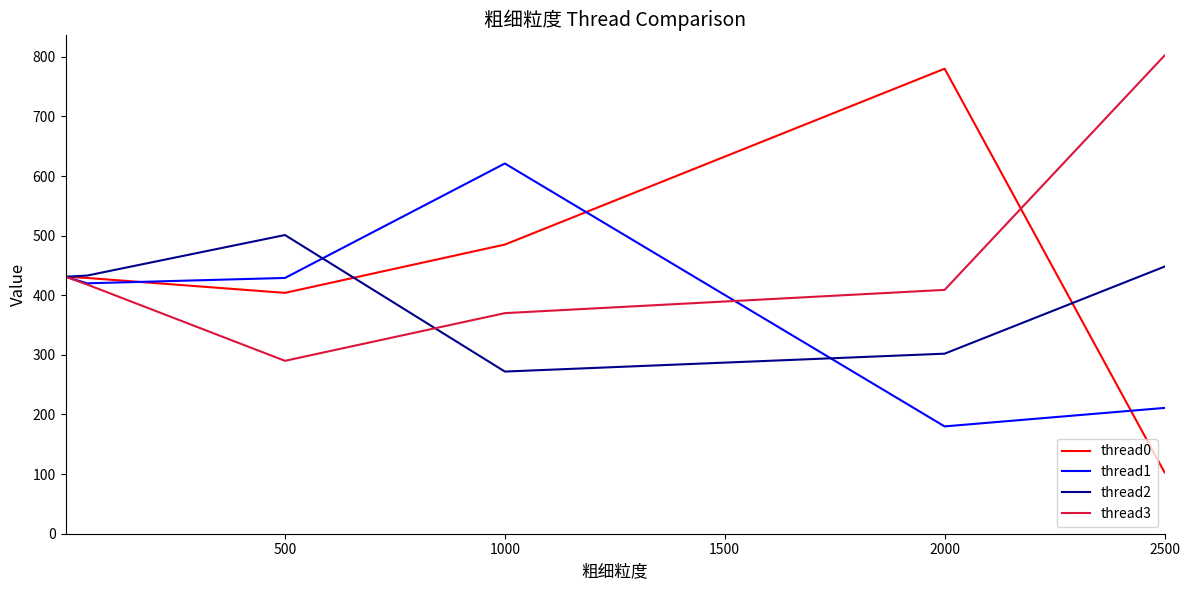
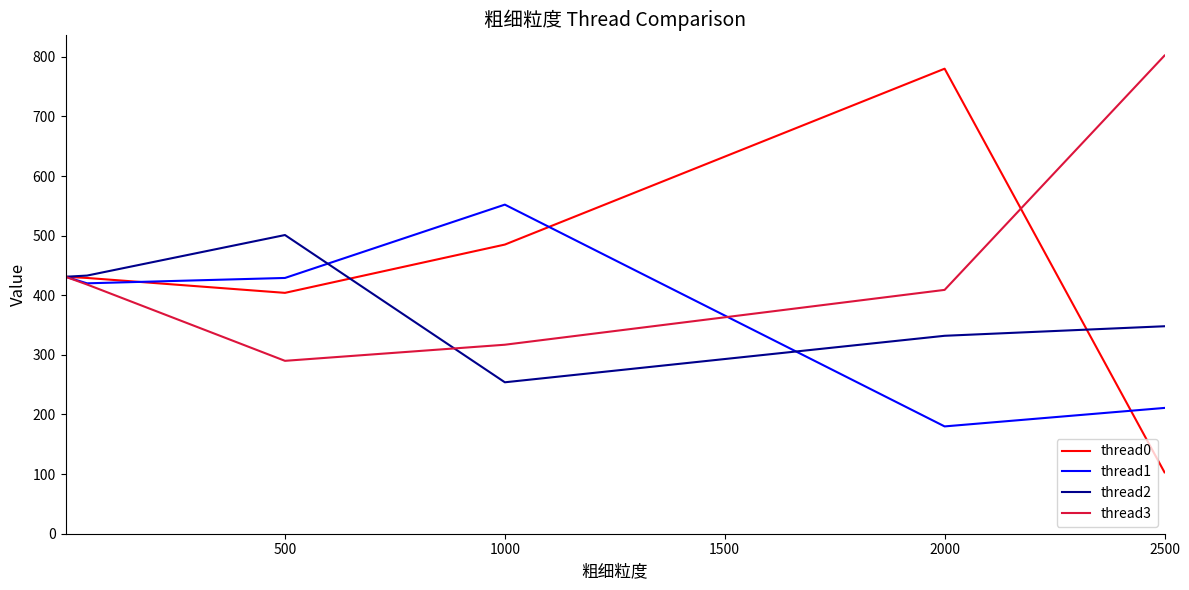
  {
    "thread0": {
      "500": 400,
      "1000": 490,
      "2000": 780,
      "2500": 100
    },
    "thread1": {
      "500": 430,
-     "1000": 620,
+     "1000": 550,
      "2000": 180,
      "2500": 210
    },
    "thread2": {
      "500": 500,
-     "1000": 270,
-     "2000": 300,
-     "2500": 450
+     "1000": 250,
+     "2000": 330,
+     "2500": 350
    },
    "thread3": {
      "500": 290,
-     "1000": 370,
+     "1000": 320,
      "2000": 410,
      "2500": 800
    }
  }
